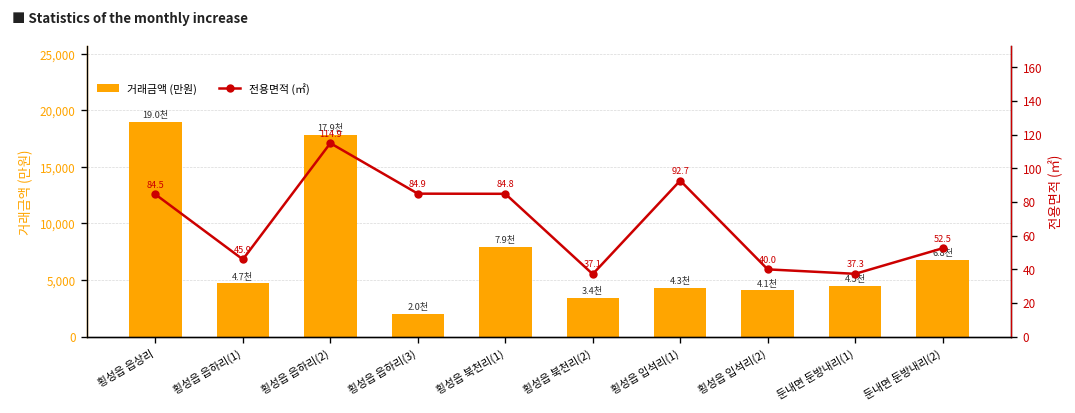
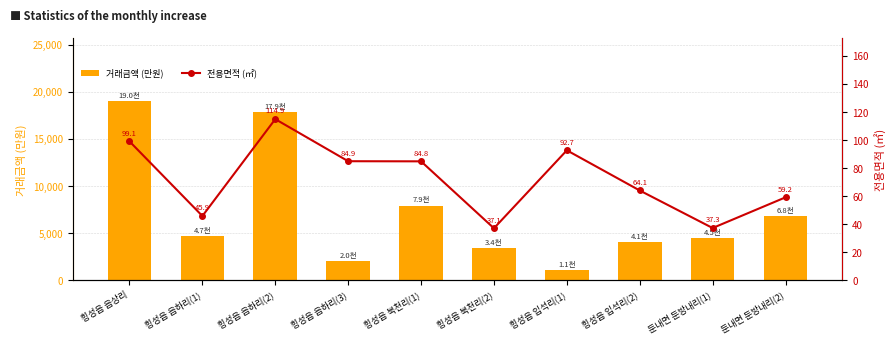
  {
    "거래금액 (만원)": {
-     "횡성읍 입석리(1)": "4.3천"
+     "횡성읍 입석리(1)": "1.1천"
    },
    "전용면적 (㎡)": {
-     "횡성읍 읍상리": "84.5",
+     "횡성읍 읍상리": "99.1",
      "횡성읍 읍하리(1)": "45.9",
      "횡성읍 읍하리(3)": "84.9",
      "횡성읍 북천리(1)": "84.8",
      "횡성읍 북천리(2)": "37.1",
      "횡성읍 입석리(1)": "92.7",
-     "횡성읍 입석리(2)": "40.0",
+     "횡성읍 입석리(2)": "64.1",
      "둔내면 둔방내리(1)": "37.3",
-     "둔내면 둔방내리(2)": "52.5"
+     "둔내면 둔방내리(2)": "59.2"
    }
  }
